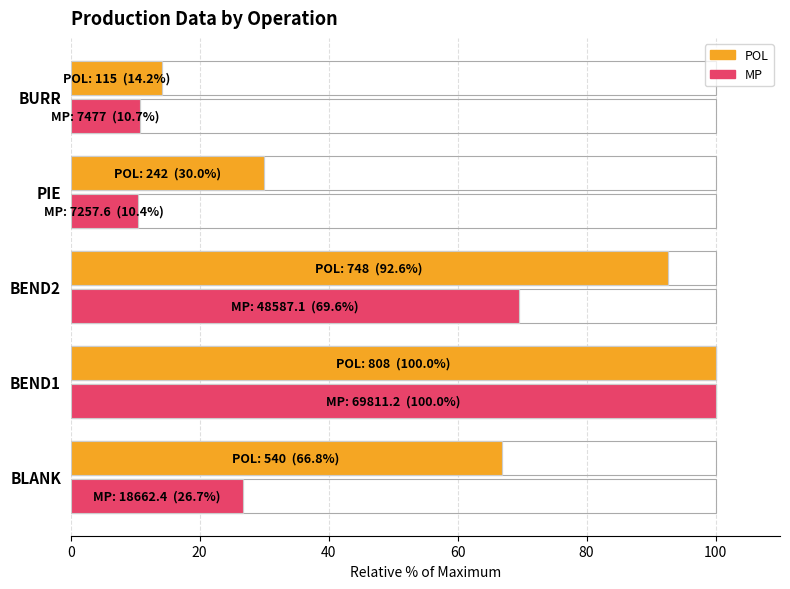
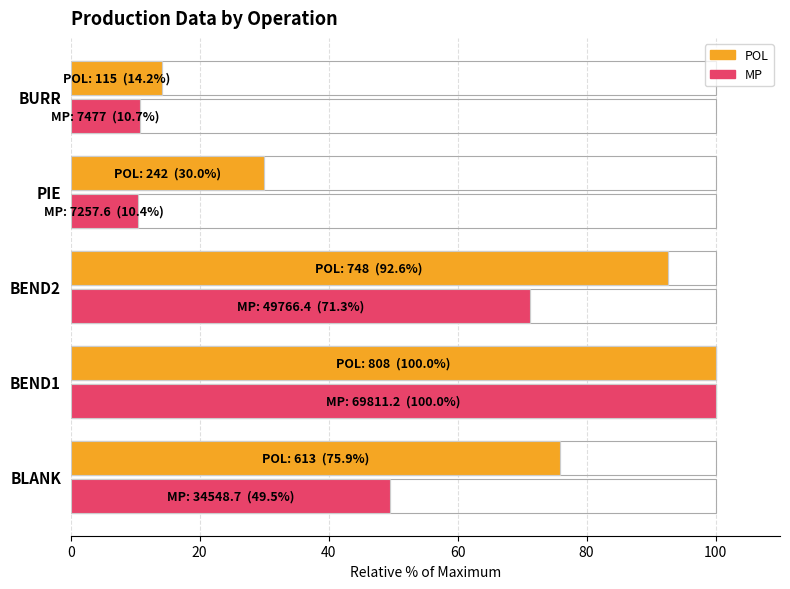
  {
    "POL": {
      "BEND1": "(100.0%)",
-     "BLANK": "540 (66.8%)"
+     "BLANK": "613 (75.9%)"
    },
    "MP": {
-     "BEND2": "48587.1 (69.6%)",
+     "BEND2": "49766.4 (71.3%)",
      "BEND1": "(100.0%)",
-     "BLANK": "18662.4 (26.7%)"
+     "BLANK": "34548.7 (49.5%)"
    }
  }
